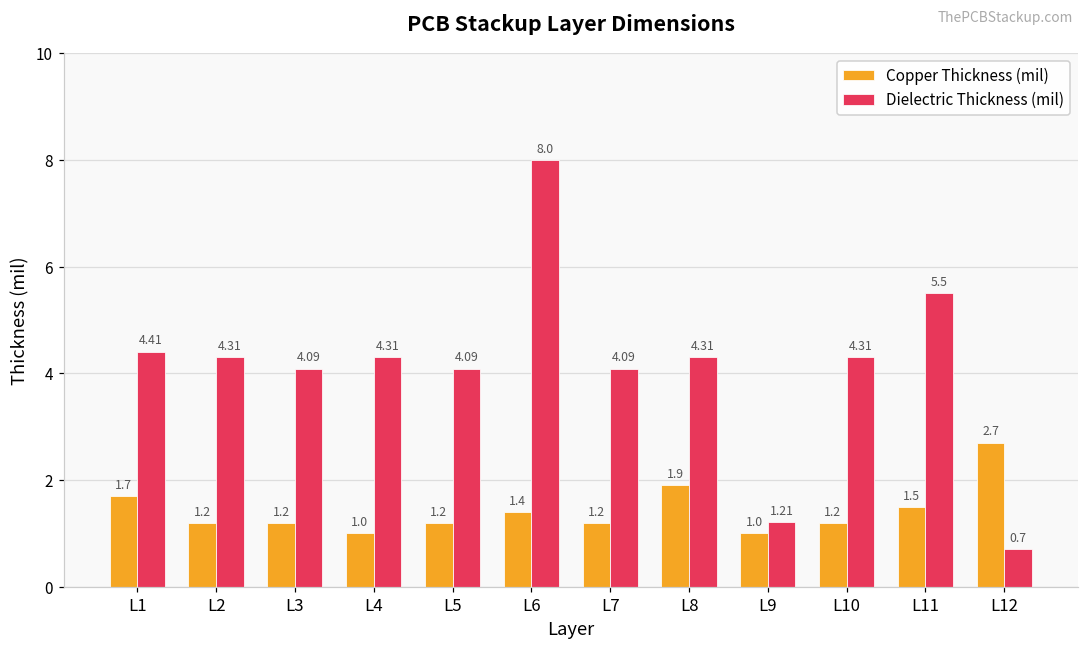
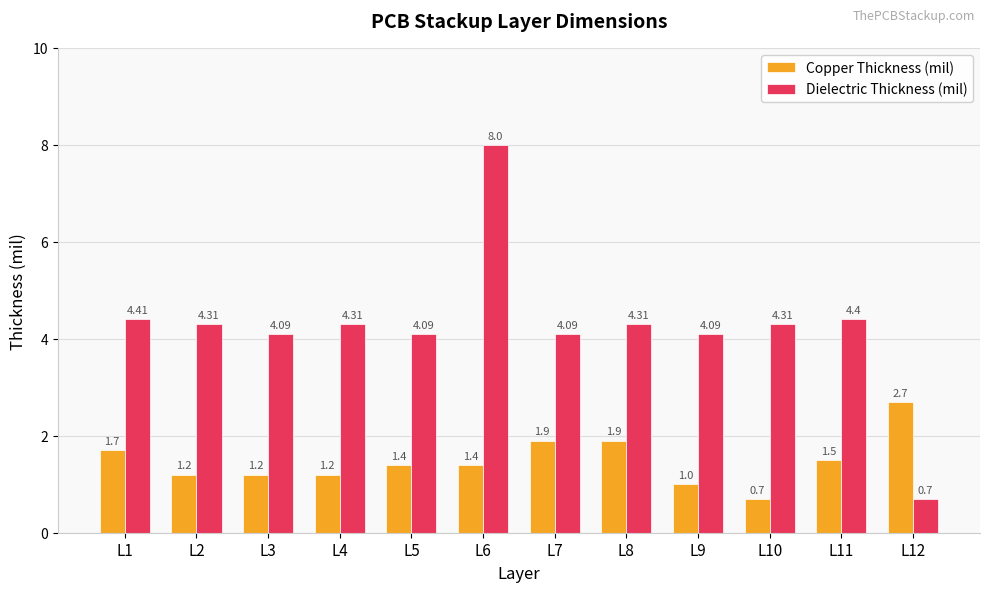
  {
    "Copper Thickness (mil)": {
      "L1": 1.7,
      "L2": 1.2,
      "L3": 1.2,
-     "L4": 1.0,
-     "L5": 1.2,
+     "L4": 1.2,
+     "L5": 1.4,
      "L6": 1.4,
-     "L7": 1.2,
+     "L7": 1.9,
      "L8": 1.9,
      "L9": 1.0,
-     "L10": 1.2,
+     "L10": 0.7,
      "L11": 1.5,
      "L12": 2.7
    },
    "Dielectric Thickness (mil)": {
      "L1": 4.41,
      "L2": 4.31,
      "L3": 4.09,
      "L4": 4.31,
      "L5": 4.09,
      "L6": 8.0,
      "L7": 4.09,
      "L8": 4.31,
-     "L9": 1.21,
+     "L9": 4.09,
      "L10": 4.31,
-     "L11": 5.5,
+     "L11": 4.4,
      "L12": 0.7
    }
  }
